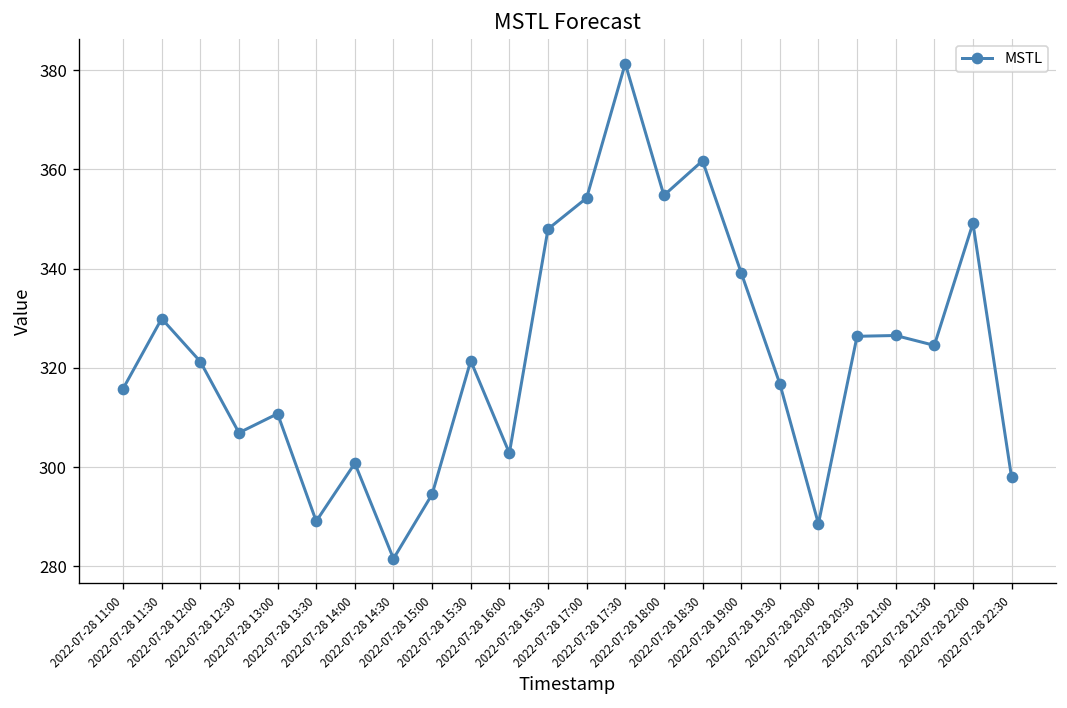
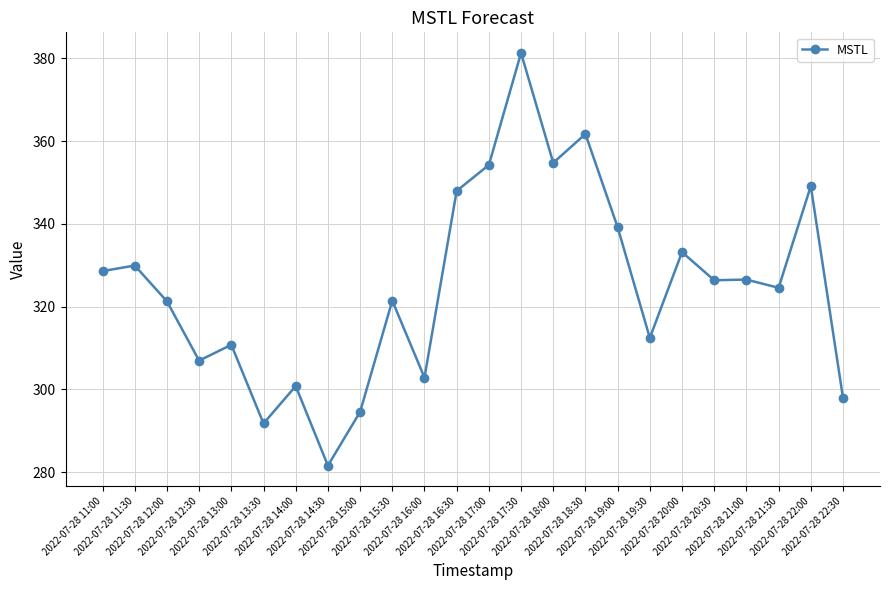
  {
-   "2022-07-28 11:00": 316,
+   "2022-07-28 11:00": 329,
    "2022-07-28 11:30": 330,
    "2022-07-28 12:00": 321,
    "2022-07-28 12:30": 307,
    "2022-07-28 13:00": 311,
-   "2022-07-28 13:30": 289,
+   "2022-07-28 13:30": 292,
    "2022-07-28 14:00": 301,
    "2022-07-28 14:30": 282,
    "2022-07-28 15:00": 295,
    "2022-07-28 15:30": 321,
    "2022-07-28 16:00": 303,
    "2022-07-28 16:30": 348,
    "2022-07-28 17:00": 354,
    "2022-07-28 17:30": 381,
    "2022-07-28 18:00": 355,
    "2022-07-28 18:30": 362,
    "2022-07-28 19:00": 339,
-   "2022-07-28 19:30": 317,
-   "2022-07-28 20:00": 289,
+   "2022-07-28 19:30": 312,
+   "2022-07-28 20:00": 333,
    "2022-07-28 20:30": 326,
    "2022-07-28 21:00": 327,
    "2022-07-28 21:30": 325,
    "2022-07-28 22:00": 349,
    "2022-07-28 22:30": 298
  }
